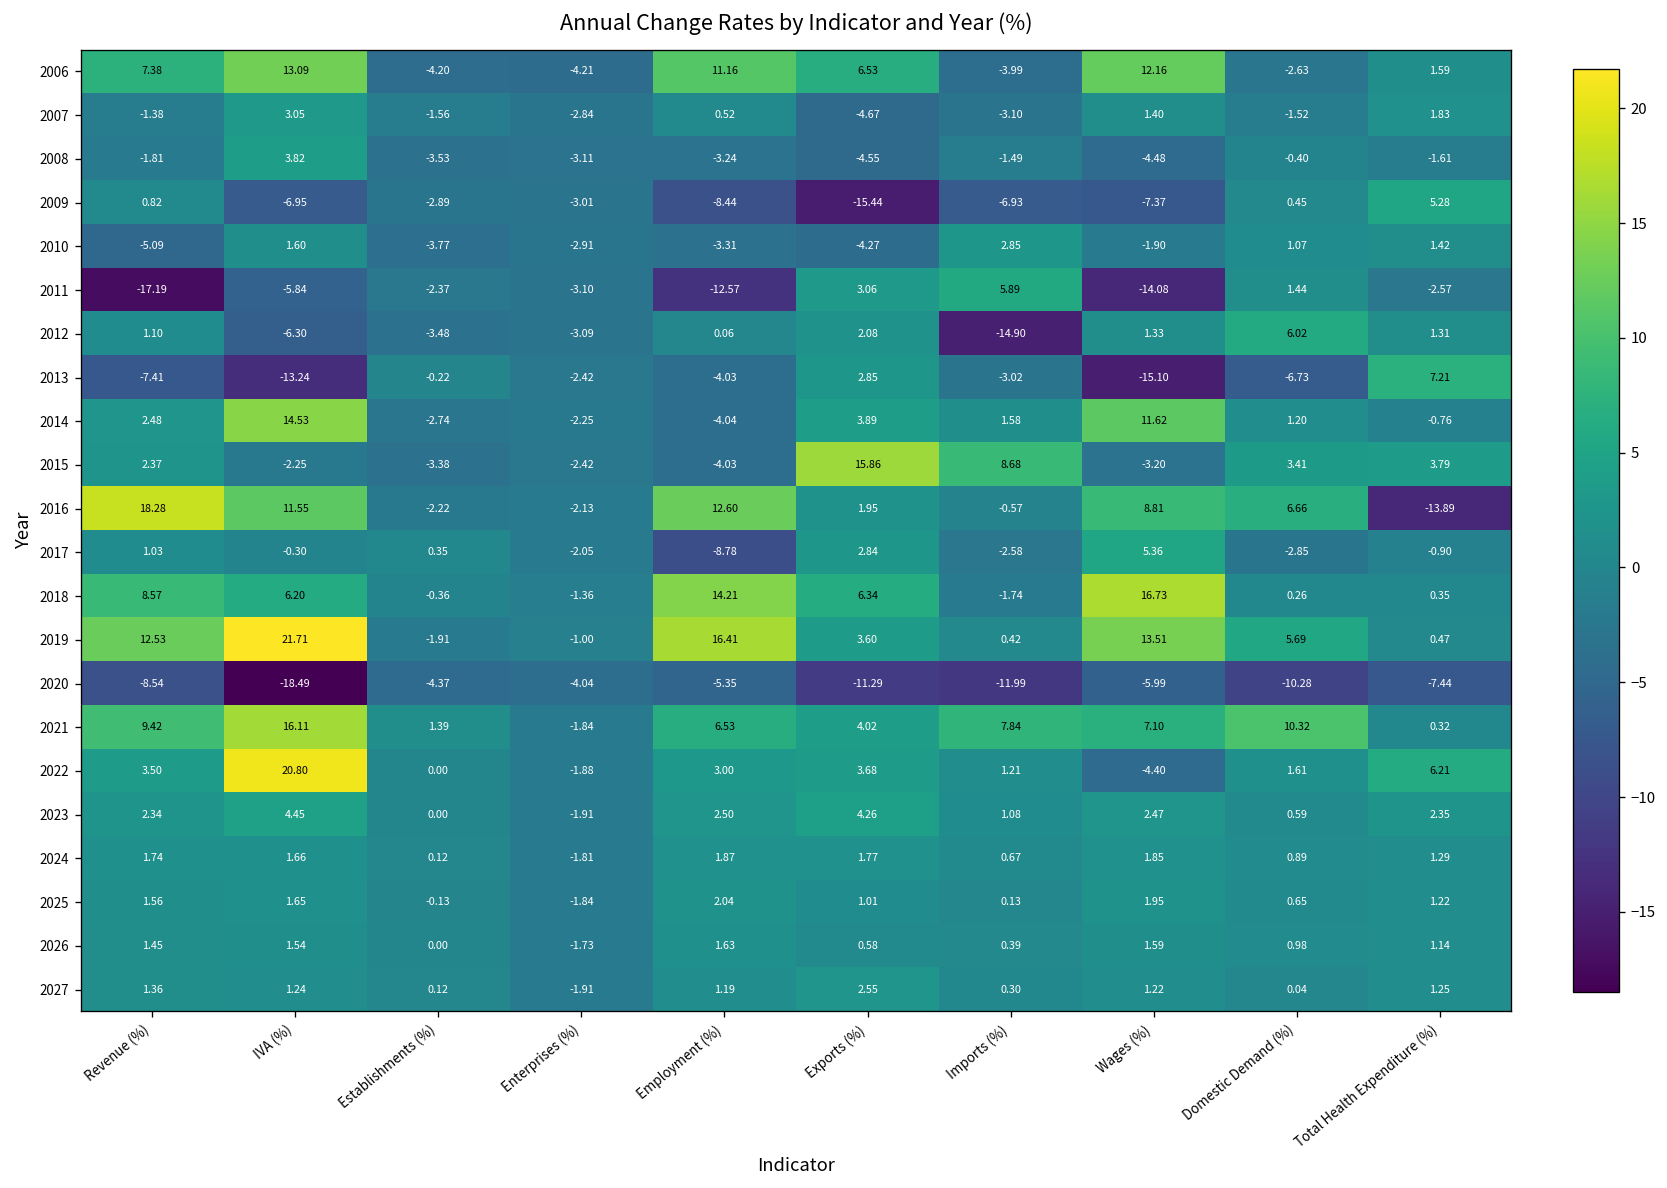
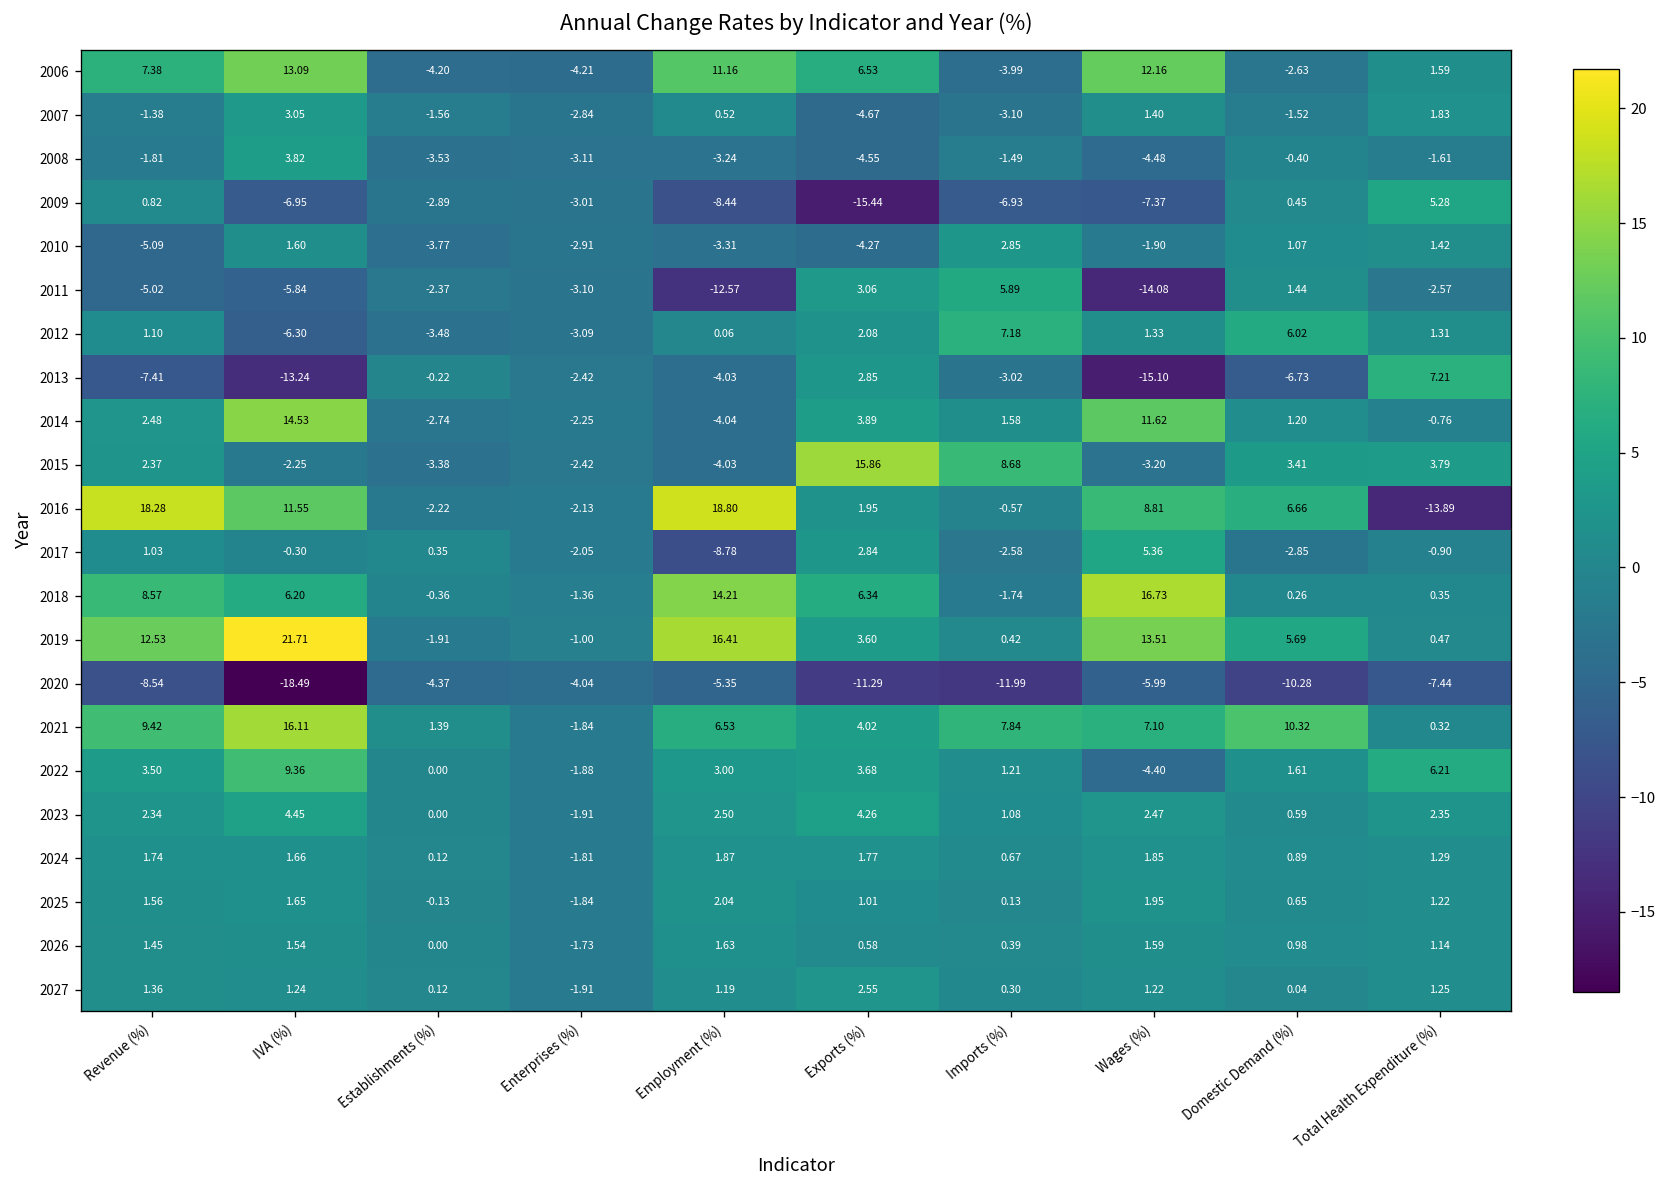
  {
    "2011": {
-     "Revenue (%)": -17.19,
+     "Revenue (%)": -5.02,
      "IVA (%)": -5.84,
      "Establishments (%)": -2.37,
      "Enterprises (%)": -3.10,
      "Employment (%)": -12.57,
      "Exports (%)": 3.06,
      "Imports (%)": 5.89,
      "Wages (%)": -14.08,
      "Domestic Demand (%)": 1.44,
      "Total Health Expenditure (%)": -2.57
    },
    "2012": {
      "Revenue (%)": 1.10,
      "IVA (%)": -6.30,
      "Establishments (%)": -3.48,
      "Enterprises (%)": -3.09,
      "Employment (%)": 0.06,
      "Exports (%)": 2.08,
-     "Imports (%)": -14.90,
+     "Imports (%)": 7.18,
      "Wages (%)": 1.33,
      "Domestic Demand (%)": 6.02,
      "Total Health Expenditure (%)": 1.31
    },
    "2016": {
      "Revenue (%)": 18.28,
      "IVA (%)": 11.55,
      "Establishments (%)": -2.22,
      "Enterprises (%)": -2.13,
-     "Employment (%)": 12.60,
+     "Employment (%)": 18.80,
      "Exports (%)": 1.95,
      "Imports (%)": -0.57,
      "Wages (%)": 8.81,
      "Domestic Demand (%)": 6.66,
      "Total Health Expenditure (%)": -13.89
    },
    "2022": {
      "Revenue (%)": 3.50,
-     "IVA (%)": 20.80,
+     "IVA (%)": 9.36,
      "Establishments (%)": 0.00,
      "Enterprises (%)": -1.88,
      "Employment (%)": 3.00,
      "Exports (%)": 3.68,
      "Imports (%)": 1.21,
      "Wages (%)": -4.40,
      "Domestic Demand (%)": 1.61,
      "Total Health Expenditure (%)": 6.21
    }
  }
